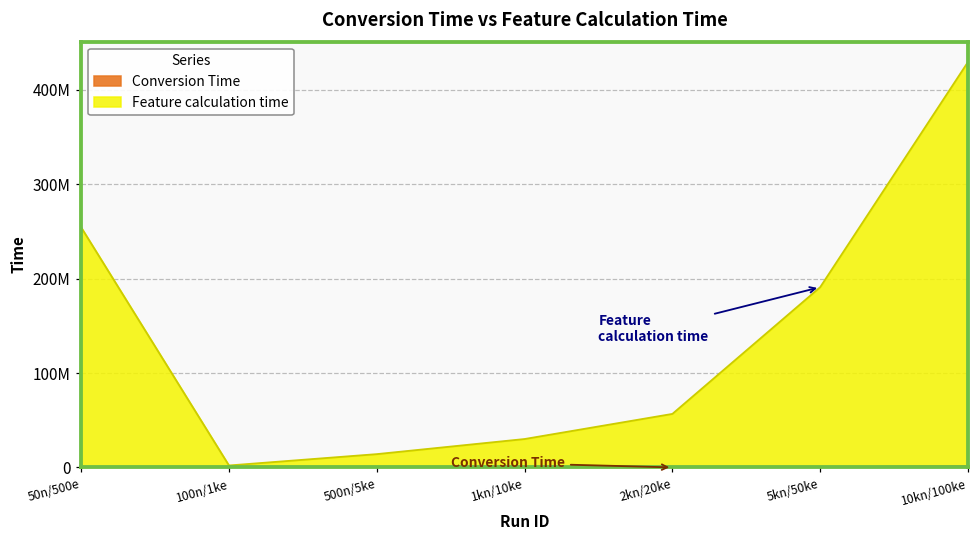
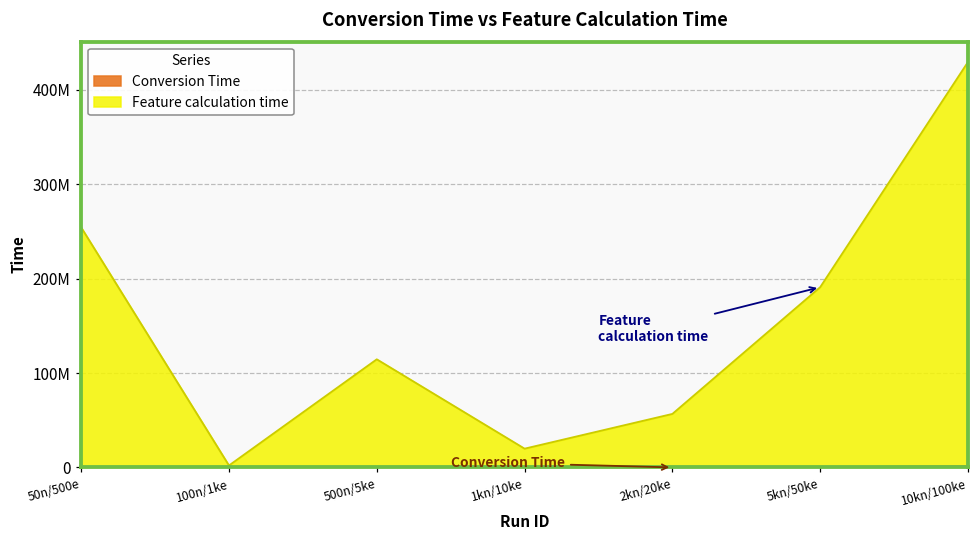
  {
    "Conversion Time": {
      "50n/500e": 0,
      "500n/5ke": 0,
      "1kn/10ke": 0,
      "2kn/20ke": 0,
      "5kn/50ke": 0,
      "10kn/100ke": 0
    },
    "Feature calculation time": {
      "50n/500e": 250000000,
-     "500n/5ke": 10000000,
-     "1kn/10ke": 30000000,
+     "500n/5ke": 110000000,
+     "1kn/10ke": 20000000,
      "2kn/20ke": 60000000,
      "5kn/50ke": 190000000,
      "10kn/100ke": 430000000
    }
  }
